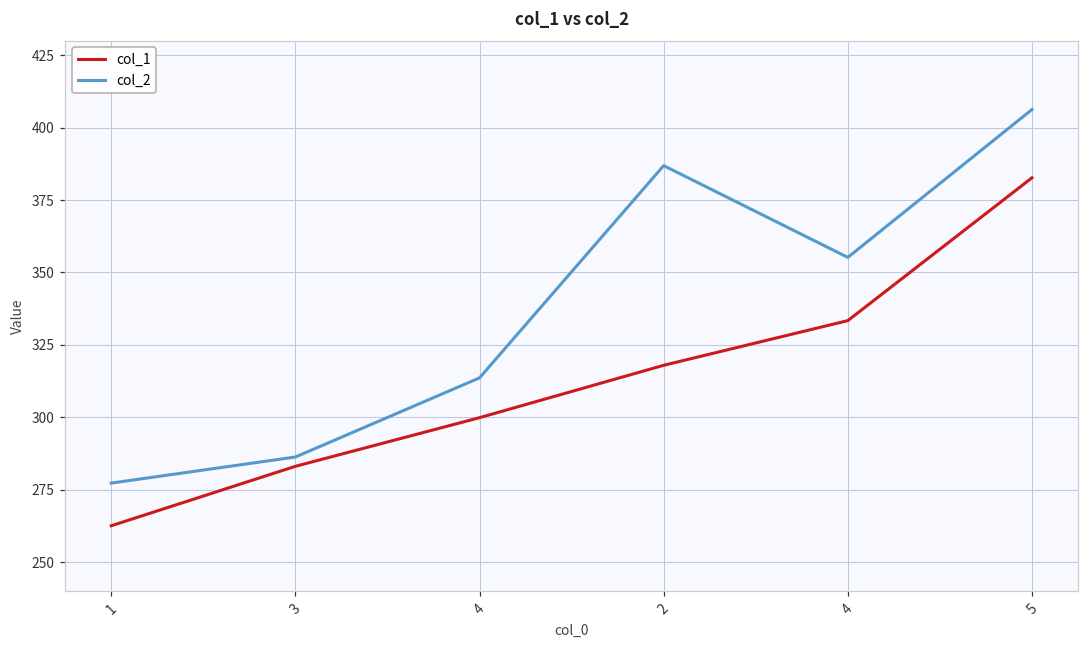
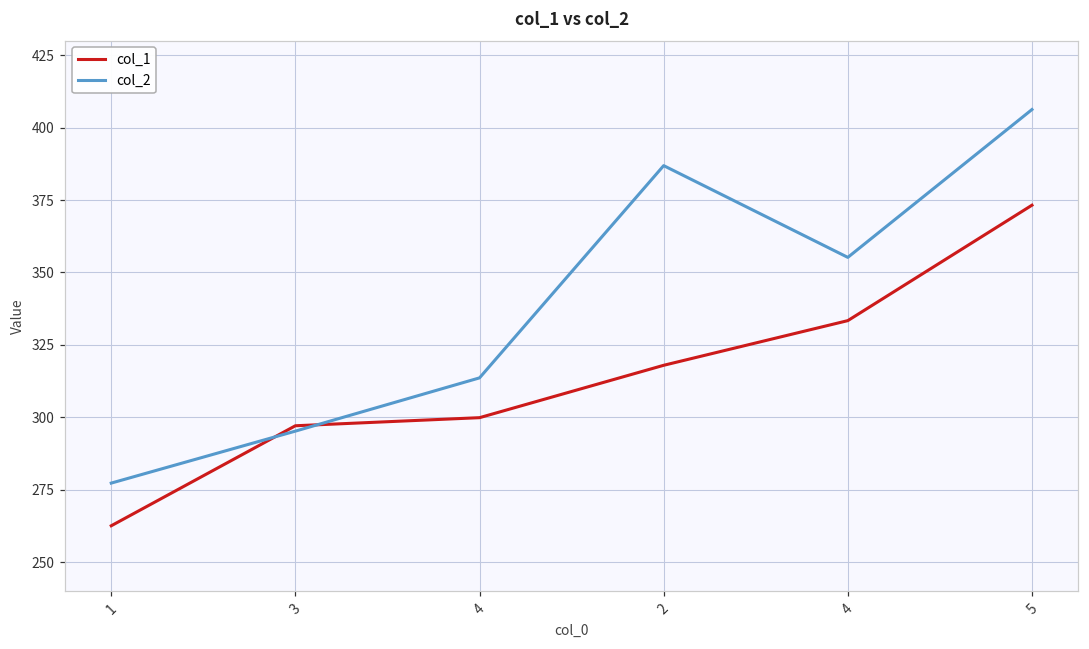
  {
    "col_1": {
      "1": 263,
-     "3": 283,
+     "3": 297,
      "2": 318,
-     "5": 383
+     "5": 373
    },
    "col_2": {
      "1": 277,
-     "3": 286,
+     "3": 295,
      "2": 387,
      "5": 406
    }
  }
